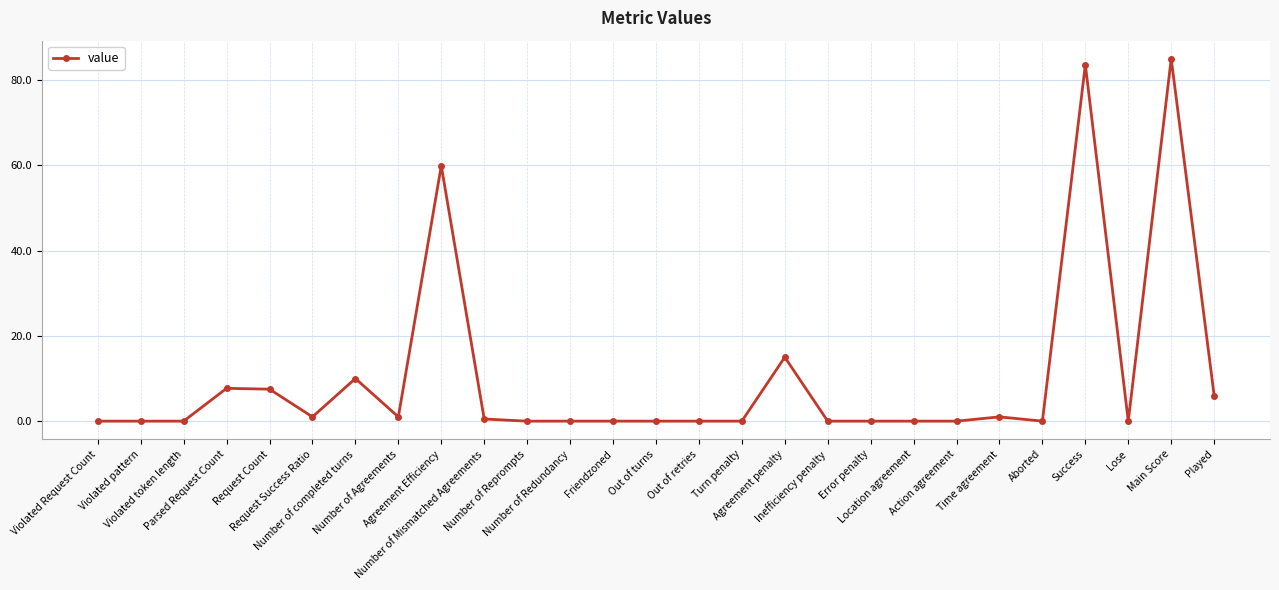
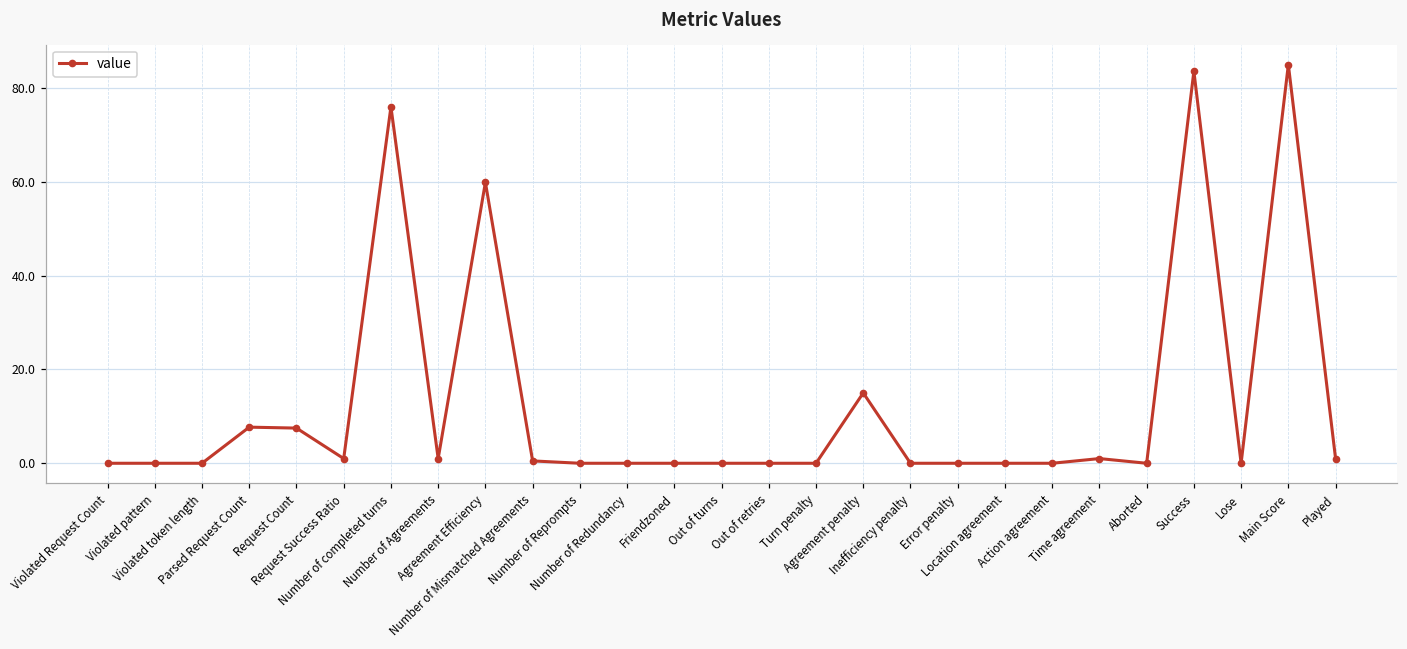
  {
    "Violated Request Count": 0,
    "Violated pattern": 0,
    "Violated token length": 0,
    "Parsed Request Count": 8,
    "Request Count": 8,
    "Request Success Ratio": 1,
-   "Number of completed turns": 10,
+   "Number of completed turns": 76,
    "Number of Agreements": 1,
    "Agreement Efficiency": 60,
    "Number of Mismatched Agreements": 1,
    "Number of Reprompts": 0,
    "Number of Redundancy": 0,
    "Friendzoned": 0,
    "Out of turns": 0,
    "Out of retries": 0,
    "Turn penalty": 0,
    "Agreement penalty": 15,
    "Inefficiency penalty": 0,
    "Error penalty": 0,
    "Location agreement": 0,
    "Action agreement": 0,
    "Time agreement": 1,
    "Aborted": 0,
    "Success": 84,
    "Lose": 0,
    "Main Score": 85,
-   "Played": 6
+   "Played": 1
  }
